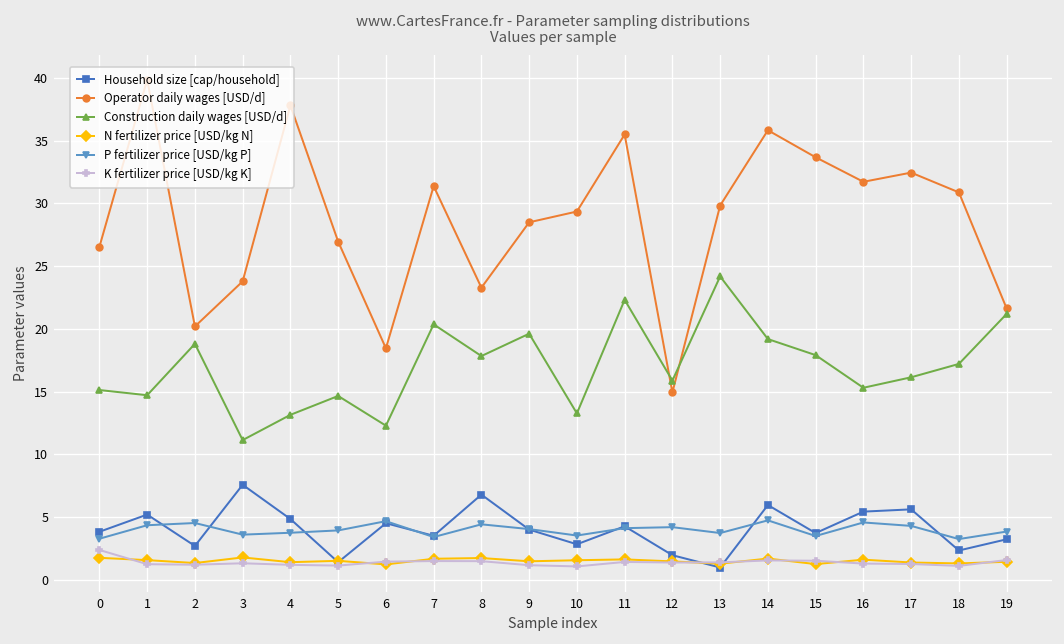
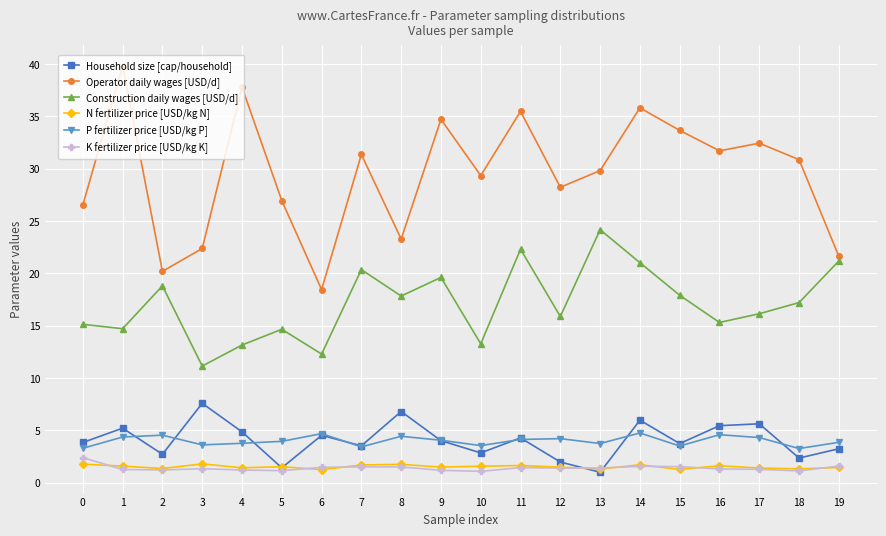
  {
    "Operator daily wages [USD/d]": {
      "0": 26.5,
      "2": 20.2,
-     "3": 23.8,
+     "3": 22.4,
      "5": 27.0,
      "6": 18.4,
      "7": 31.4,
      "8": 23.3,
-     "9": 28.5,
+     "9": 34.7,
      "10": 29.3,
      "11": 35.5,
-     "12": 14.9,
+     "12": 28.2,
      "13": 29.8,
      "14": 35.8,
      "15": 33.7,
      "16": 31.7,
      "17": 32.4,
      "18": 30.9,
      "19": 21.6
    },
    "Construction daily wages [USD/d]": {
      "0": 15.1,
      "1": 14.7,
      "2": 18.8,
      "3": 11.1,
      "4": 13.1,
      "5": 14.7,
      "6": 12.3,
      "7": 20.4,
      "8": 17.8,
      "9": 19.6,
      "10": 13.3,
      "11": 22.3,
      "12": 15.9,
      "13": 24.2,
-     "14": 19.2,
+     "14": 21.0,
      "15": 17.9,
      "16": 15.3,
      "17": 16.1,
      "18": 17.2,
      "19": 21.2
    },
    "N fertilizer price [USD/kg N]": {
      "0": 1.8,
      "1": 1.6,
      "3": 1.8,
      "8": 1.7,
      "9": 1.5,
      "10": 1.6,
      "15": 1.3,
      "16": 1.6
    },
    "K fertilizer price [USD/kg K]": {
      "0": 2.4,
      "1": 1.2,
      "3": 1.3,
      "5": 1.1,
      "8": 1.5,
      "9": 1.2,
      "10": 1.1,
      "15": 1.5,
      "16": 1.3
    }
  }
